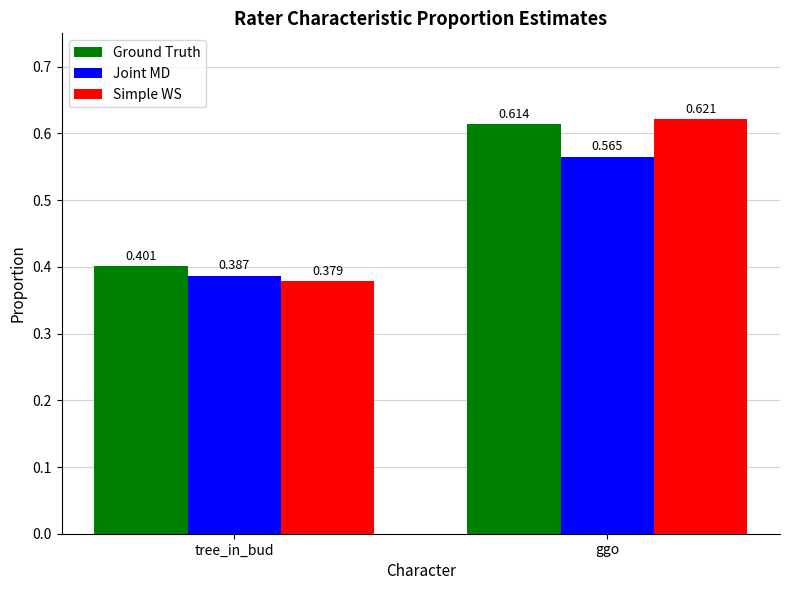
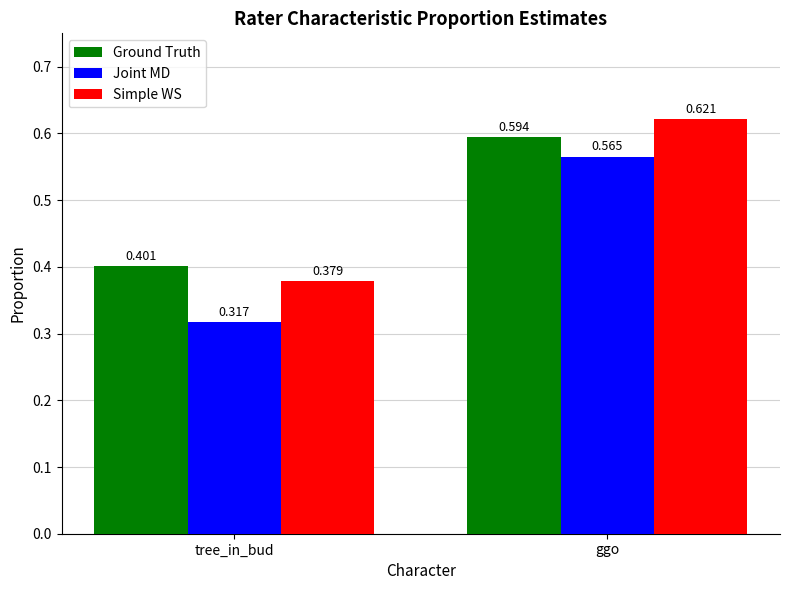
  {
    "Ground Truth": {
      "tree_in_bud": 0.401,
-     "ggo": 0.614
+     "ggo": 0.594
    },
    "Joint MD": {
-     "tree_in_bud": 0.387,
+     "tree_in_bud": 0.317,
      "ggo": 0.565
    },
    "Simple WS": {
      "tree_in_bud": 0.379,
      "ggo": 0.621
    }
  }
